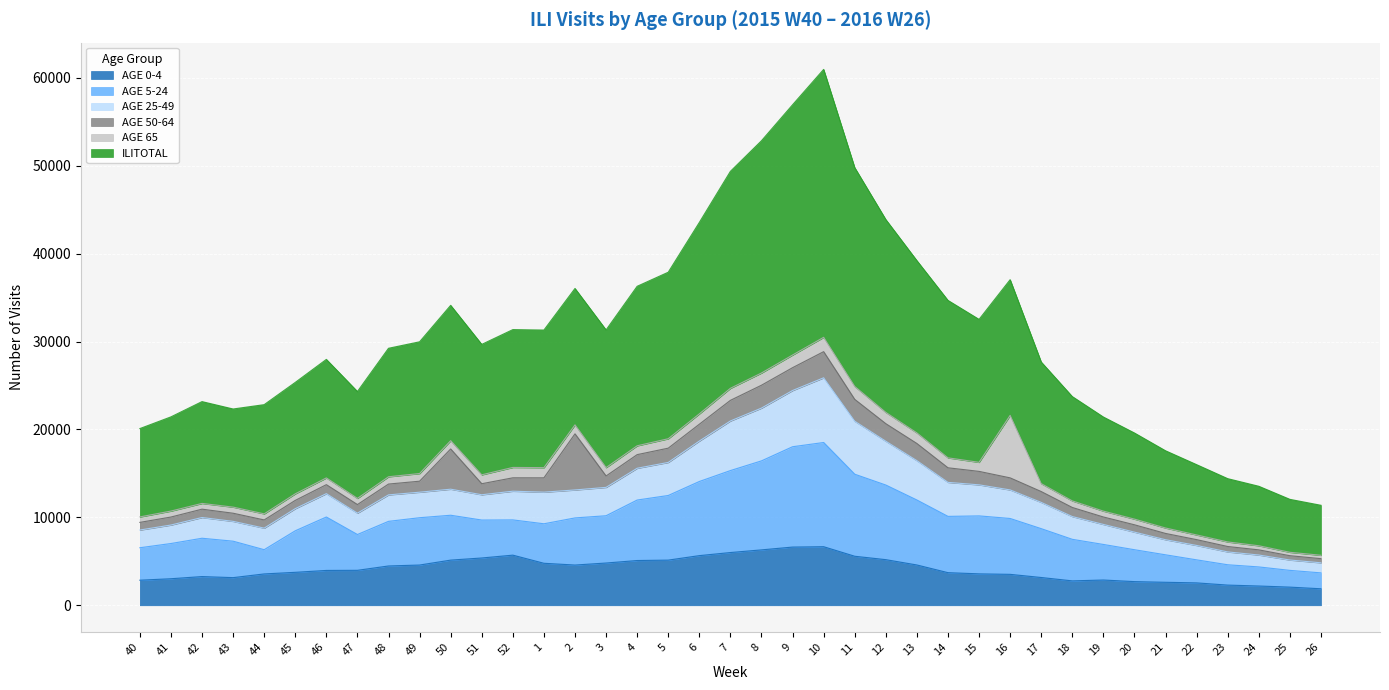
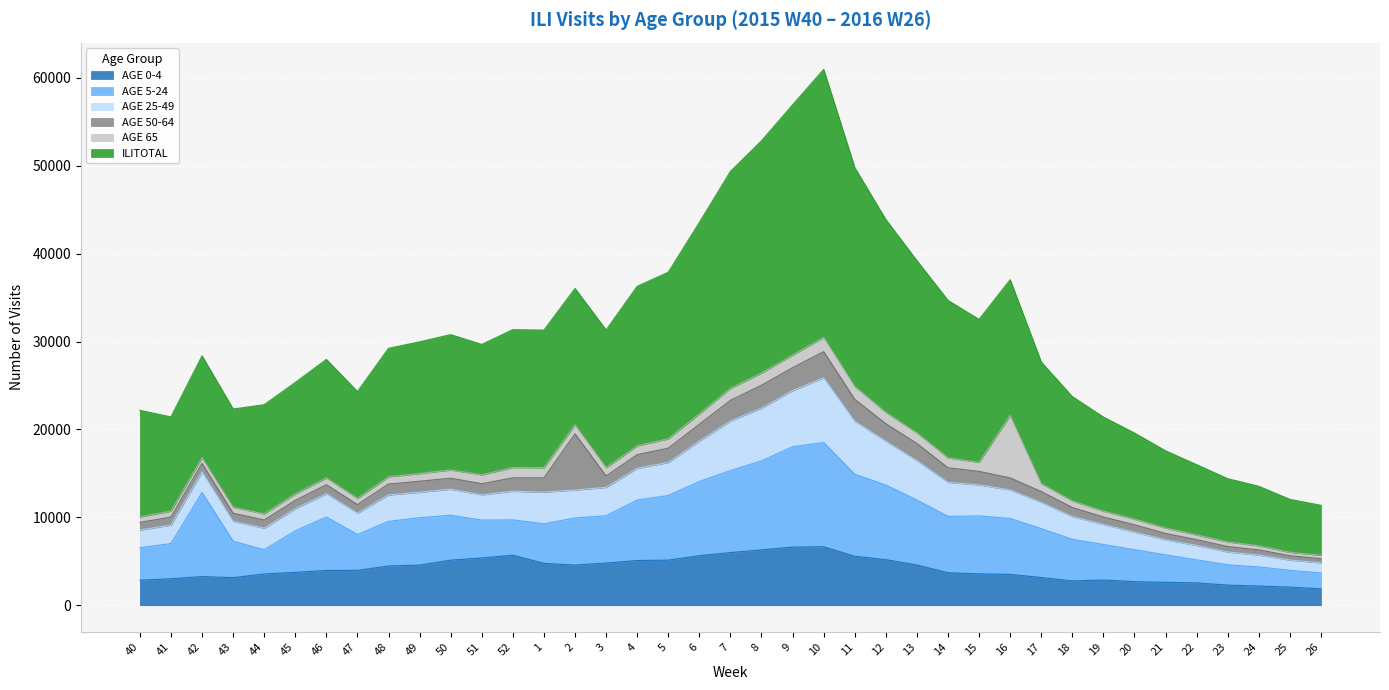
  {
    "AGE 5-24": {
      "40": 4000,
      "41": 4000,
-     "42": 4000,
+     "42": 10000,
      "43": 4000,
      "44": 3000,
      "45": 5000,
      "46": 6000,
      "47": 4000,
      "48": 5000,
      "49": 5000,
      "50": 5000,
      "51": 4000,
      "52": 4000,
      "1": 4000,
      "2": 5000,
      "3": 5000,
      "4": 7000,
      "5": 7000,
      "6": 8000,
      "7": 9000,
      "8": 10000,
      "9": 11000,
      "10": 12000,
      "11": 9000,
      "12": 8000,
      "13": 7000,
      "14": 6000,
      "15": 7000,
      "16": 6000,
      "17": 6000,
      "18": 5000,
      "19": 4000,
      "20": 4000,
      "21": 3000,
      "22": 3000,
      "23": 2000,
      "24": 2000,
      "25": 2000,
      "26": 2000
    },
    "AGE 50-64": {
      "40": 1000,
      "41": 1000,
      "42": 1000,
      "43": 1000,
      "44": 1000,
      "45": 1000,
      "46": 1000,
      "47": 1000,
      "48": 1000,
      "49": 1000,
-     "50": 5000,
+     "50": 1000,
      "51": 1000,
      "52": 2000,
      "1": 2000,
      "2": 6000,
      "3": 1000,
      "4": 2000,
      "5": 2000,
      "6": 2000,
      "7": 2000,
      "8": 3000,
      "9": 3000,
      "10": 3000,
      "11": 2000,
      "12": 2000,
      "13": 2000,
      "14": 2000,
      "15": 2000,
      "16": 1000,
      "17": 1000,
      "18": 1000,
      "19": 1000,
      "20": 1000,
      "21": 1000,
      "22": 1000,
      "23": 1000,
      "24": 1000,
      "25": 0,
      "26": 0
    },
    "ILITOTAL": {
-     "40": 10000,
+     "40": 12000,
      "41": 11000,
      "42": 12000,
      "43": 11000,
      "44": 12000,
      "45": 13000,
      "46": 13000,
      "47": 12000,
      "48": 15000,
      "49": 15000,
      "50": 15000,
      "51": 15000,
      "52": 16000,
      "1": 16000,
      "2": 16000,
      "3": 16000,
      "4": 18000,
      "5": 19000,
      "6": 22000,
      "7": 25000,
      "8": 26000,
      "9": 28000,
      "10": 30000,
      "11": 25000,
      "12": 22000,
      "13": 20000,
      "14": 18000,
      "15": 16000,
      "16": 15000,
      "17": 14000,
      "18": 12000,
      "19": 11000,
      "20": 10000,
      "21": 9000,
      "22": 8000,
      "23": 7000,
      "24": 7000,
      "25": 6000,
      "26": 6000
    }
  }
